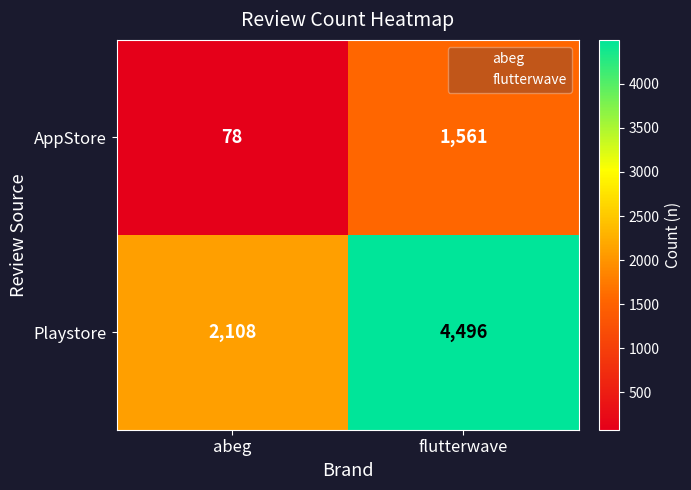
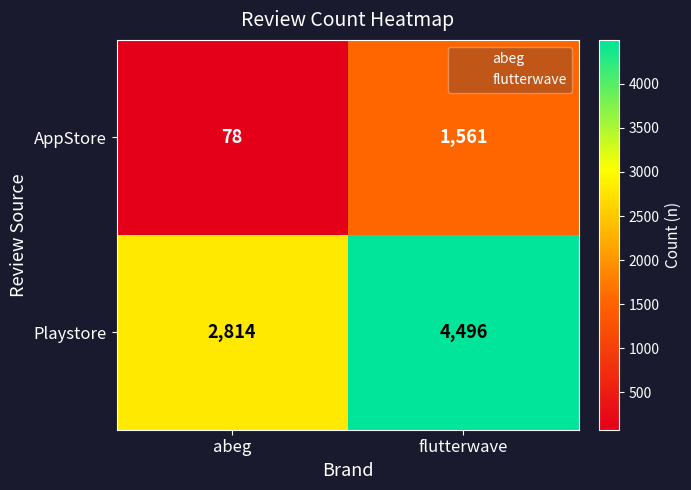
  {
    "AppStore": {
      "abeg": "78",
      "flutterwave": "1,561"
    },
    "Playstore": {
-     "abeg": "2,108",
+     "abeg": "2,814",
      "flutterwave": "4,496"
    }
  }
